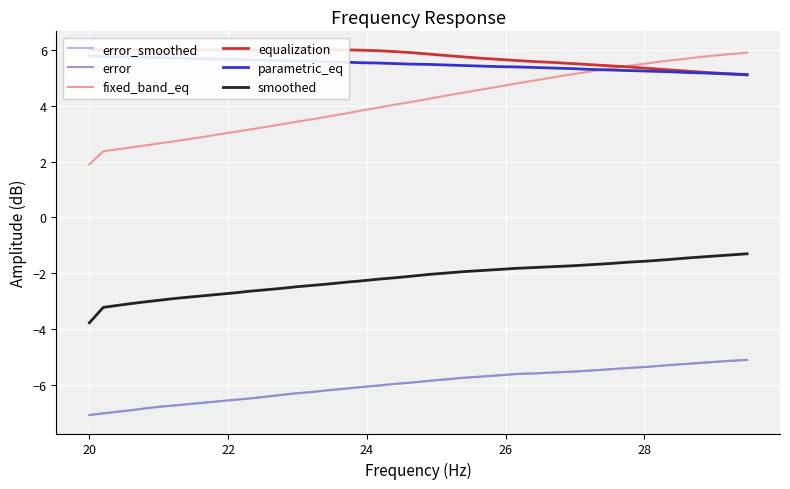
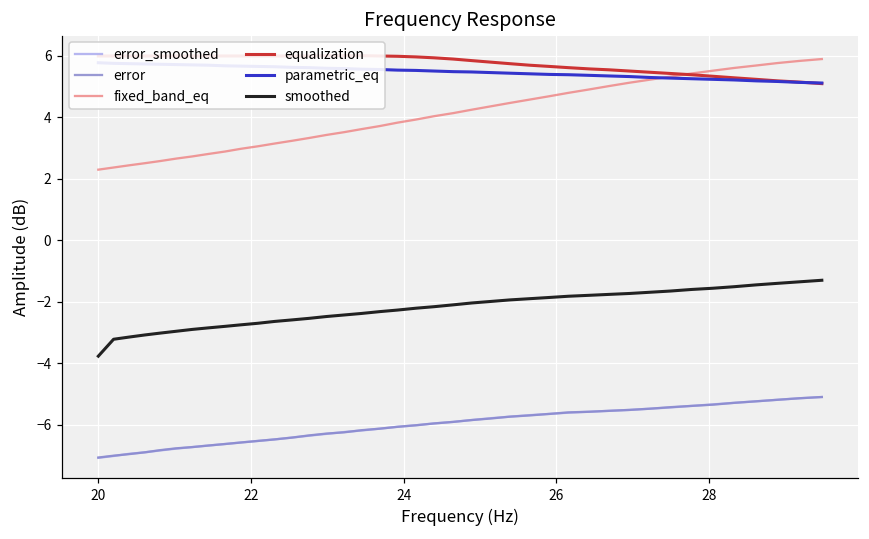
  {
    "fixed_band_eq": {
-     "20": 1.9
+     "20": 2.3
    },
    "smoothed": {
      "20": -3.8
    }
  }
